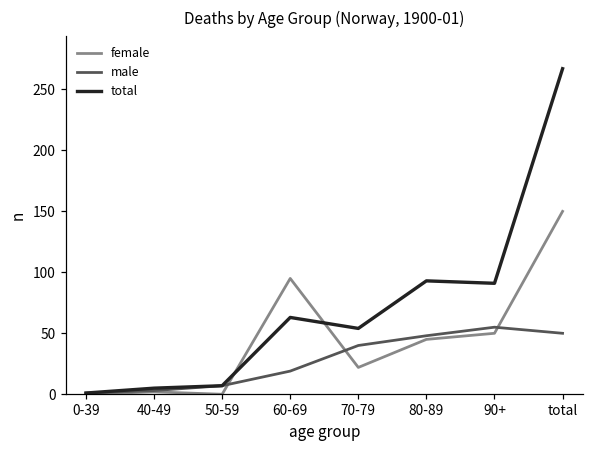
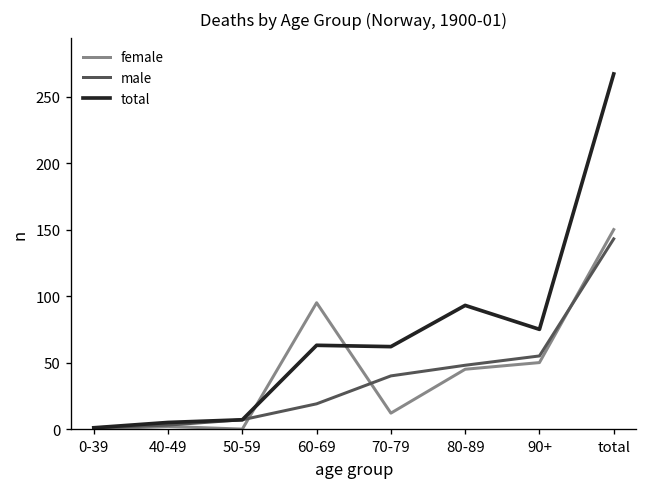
  {
    "female": {
      "50-59": 0,
      "60-69": 95,
-     "70-79": 22,
+     "70-79": 12,
      "80-89": 45,
      "90+": 50,
      "total": 150
    },
    "male": {
      "60-69": 19,
      "70-79": 40,
      "80-89": 48,
      "90+": 55,
-     "total": 50
+     "total": 143
    },
    "total": {
      "60-69": 63,
-     "70-79": 54,
+     "70-79": 62,
      "80-89": 93,
-     "90+": 91,
+     "90+": 75,
      "total": 267
    }
  }
